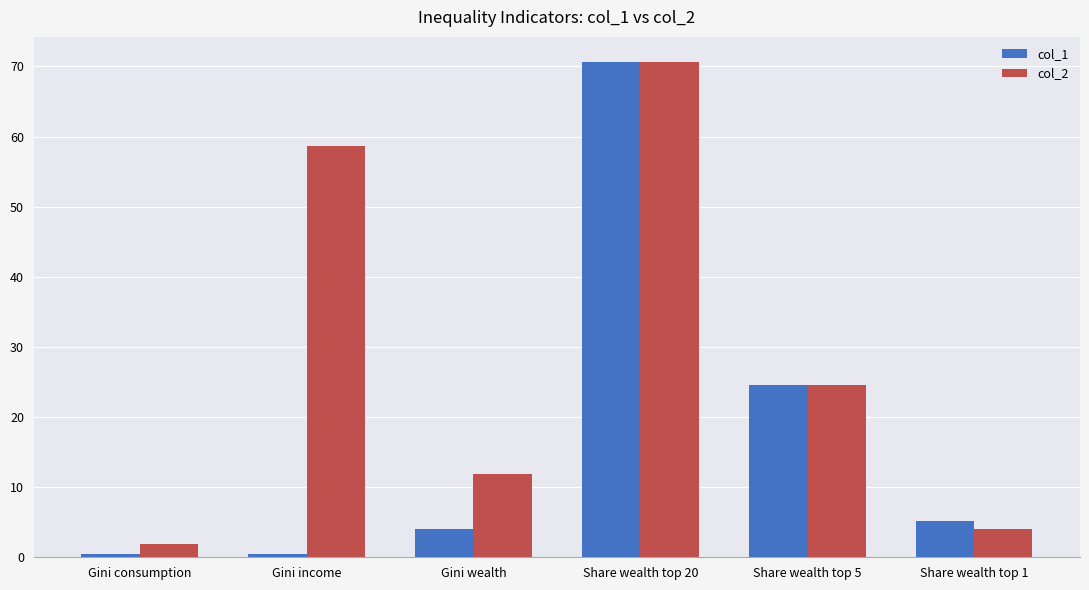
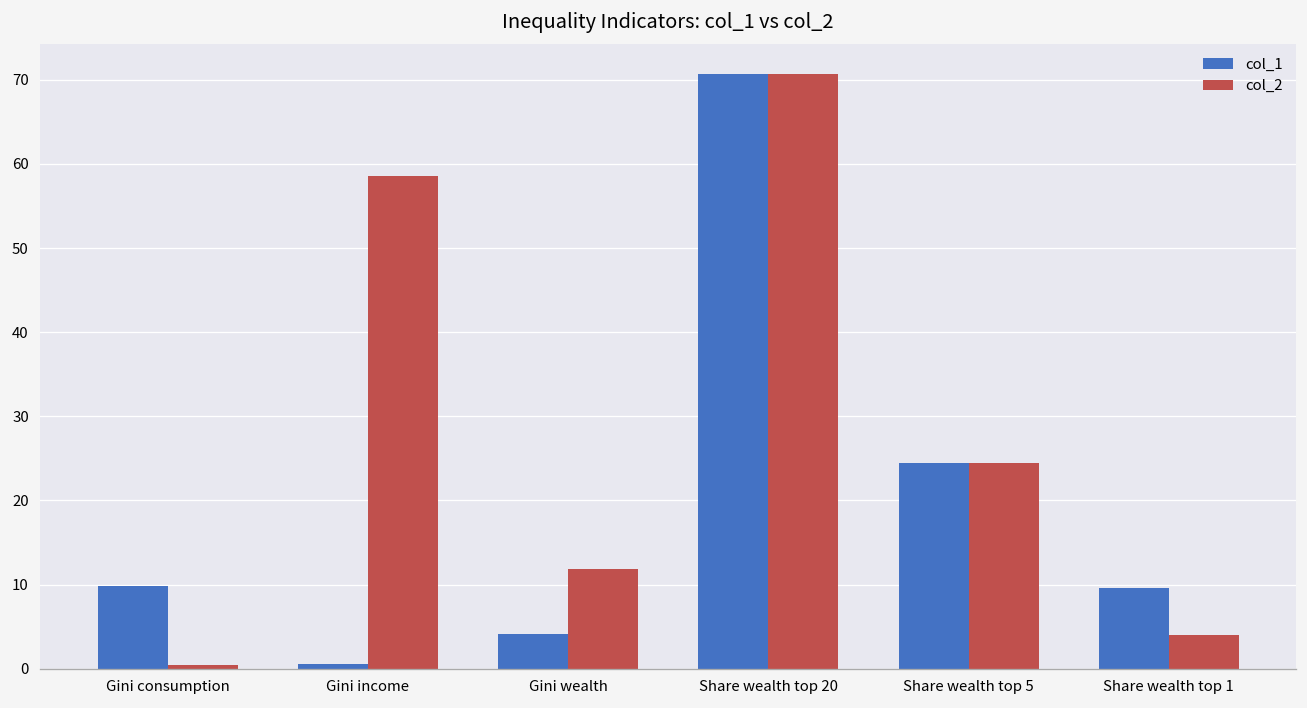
  {
    "col_1": {
-     "Gini consumption": 0,
+     "Gini consumption": 10,
      "Gini income": 1,
      "Gini wealth": 4,
      "Share wealth top 20": 71,
      "Share wealth top 5": 25,
-     "Share wealth top 1": 5
+     "Share wealth top 1": 10
    },
    "col_2": {
-     "Gini consumption": 2,
+     "Gini consumption": 0,
      "Gini income": 59,
      "Gini wealth": 12,
      "Share wealth top 20": 71,
      "Share wealth top 5": 25,
      "Share wealth top 1": 4
    }
  }
